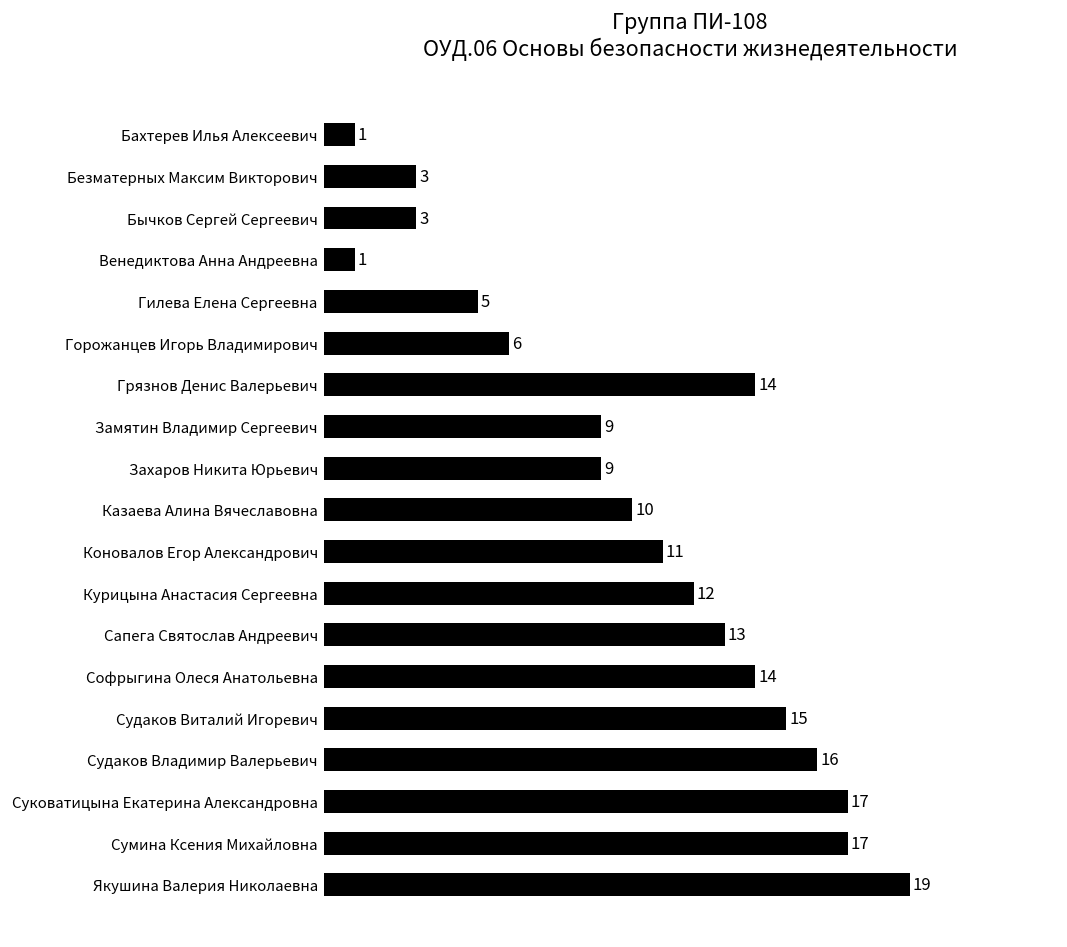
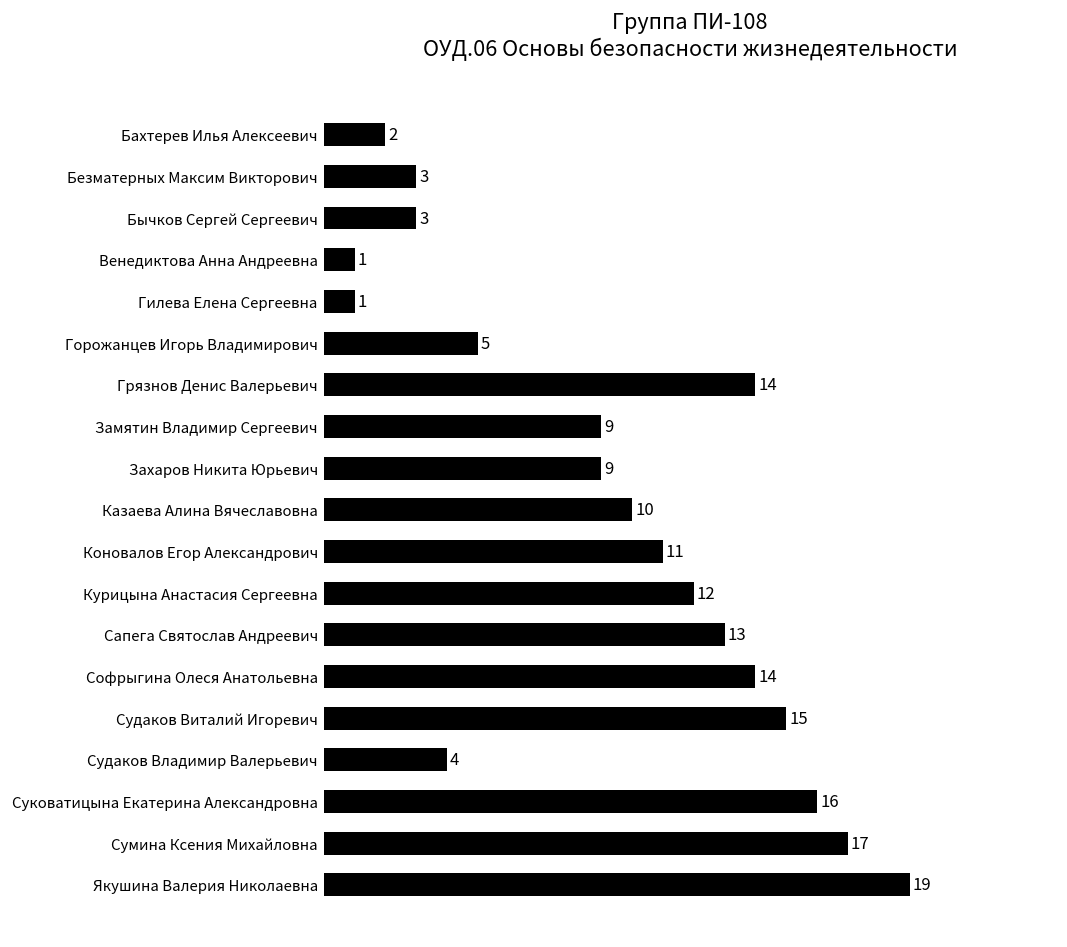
  {
-   "Бахтерев Илья Алексеевич": 1,
+   "Бахтерев Илья Алексеевич": 2,
    "Безматерных Максим Викторович": 3,
    "Бычков Сергей Сергеевич": 3,
    "Венедиктова Анна Андреевна": 1,
-   "Гилева Елена Сергеевна": 5,
-   "Горожанцев Игорь Владимирович": 6,
+   "Гилева Елена Сергеевна": 1,
+   "Горожанцев Игорь Владимирович": 5,
    "Грязнов Денис Валерьевич": 14,
    "Замятин Владимир Сергеевич": 9,
    "Захаров Никита Юрьевич": 9,
    "Казаева Алина Вячеславовна": 10,
    "Коновалов Егор Александрович": 11,
    "Курицына Анастасия Сергеевна": 12,
    "Сапега Святослав Андреевич": 13,
    "Софрыгина Олеся Анатольевна": 14,
    "Судаков Виталий Игоревич": 15,
-   "Судаков Владимир Валерьевич": 16,
-   "Суковатицына Екатерина Александровна": 17,
+   "Судаков Владимир Валерьевич": 4,
+   "Суковатицына Екатерина Александровна": 16,
    "Сумина Ксения Михайловна": 17,
    "Якушина Валерия Николаевна": 19
  }
